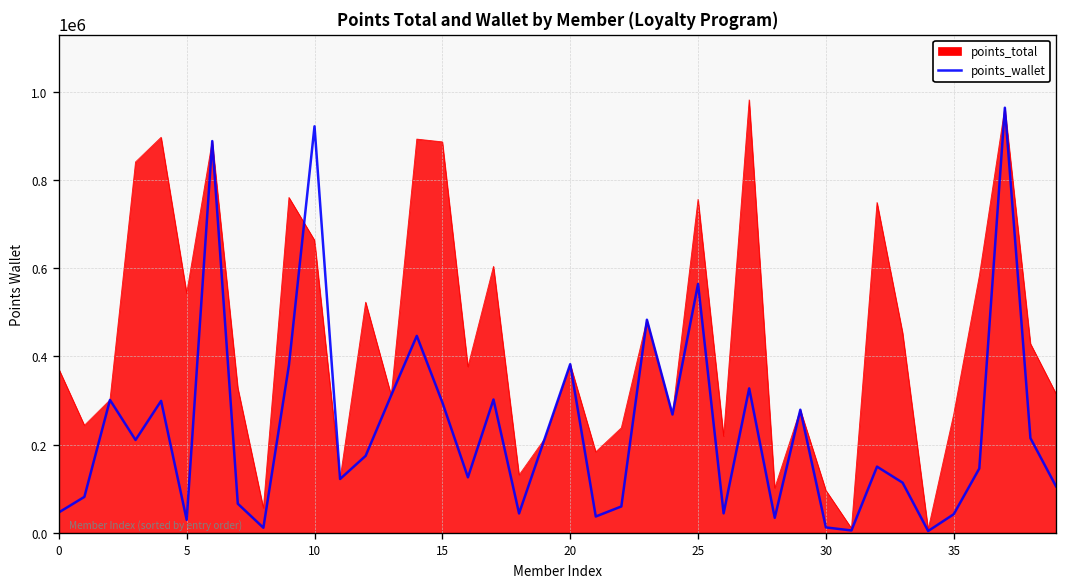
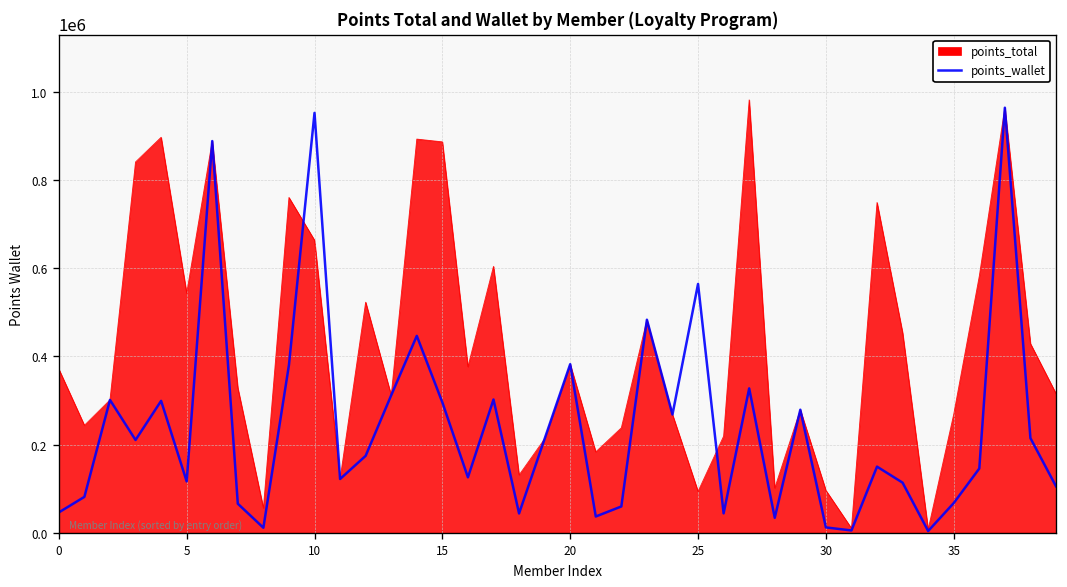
  {
    "points_total": {
      "0": 370000,
      "5": 540000,
      "10": 660000,
      "15": 890000,
-     "25": 760000,
+     "25": 90000,
      "30": 100000,
      "35": 270000
    },
    "points_wallet": {
      "0": 50000,
-     "5": 30000,
-     "10": 920000,
+     "5": 120000,
+     "10": 950000,
      "15": 300000,
      "25": 560000,
      "30": 10000,
-     "35": 40000
+     "35": 70000
    }
  }
